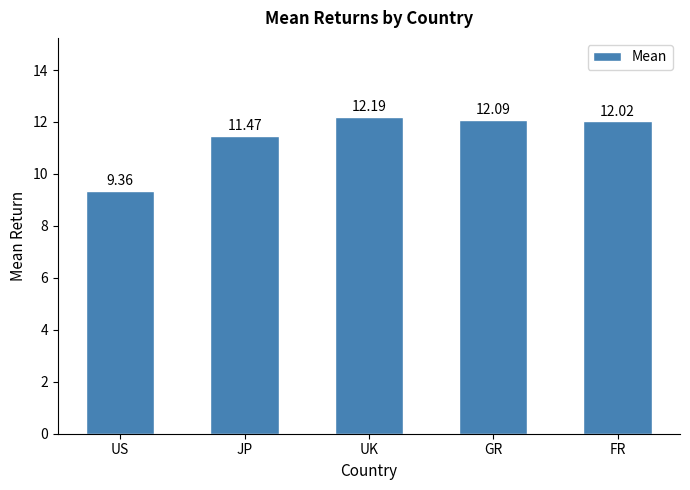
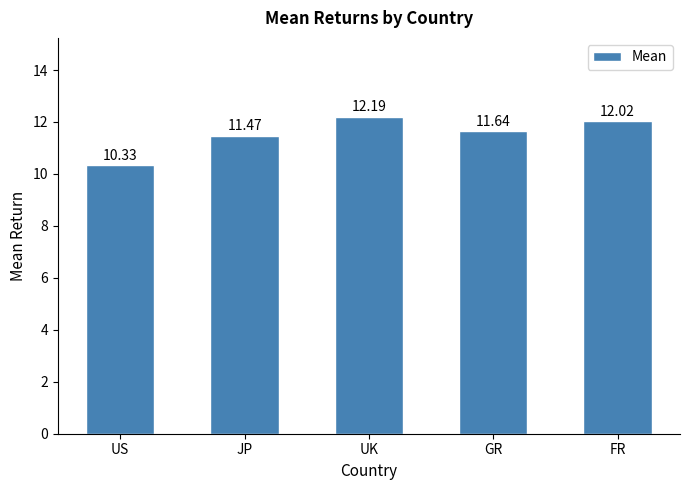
  {
-   "US": 9.36,
+   "US": 10.33,
    "JP": 11.47,
    "UK": 12.19,
-   "GR": 12.09,
+   "GR": 11.64,
    "FR": 12.02
  }
